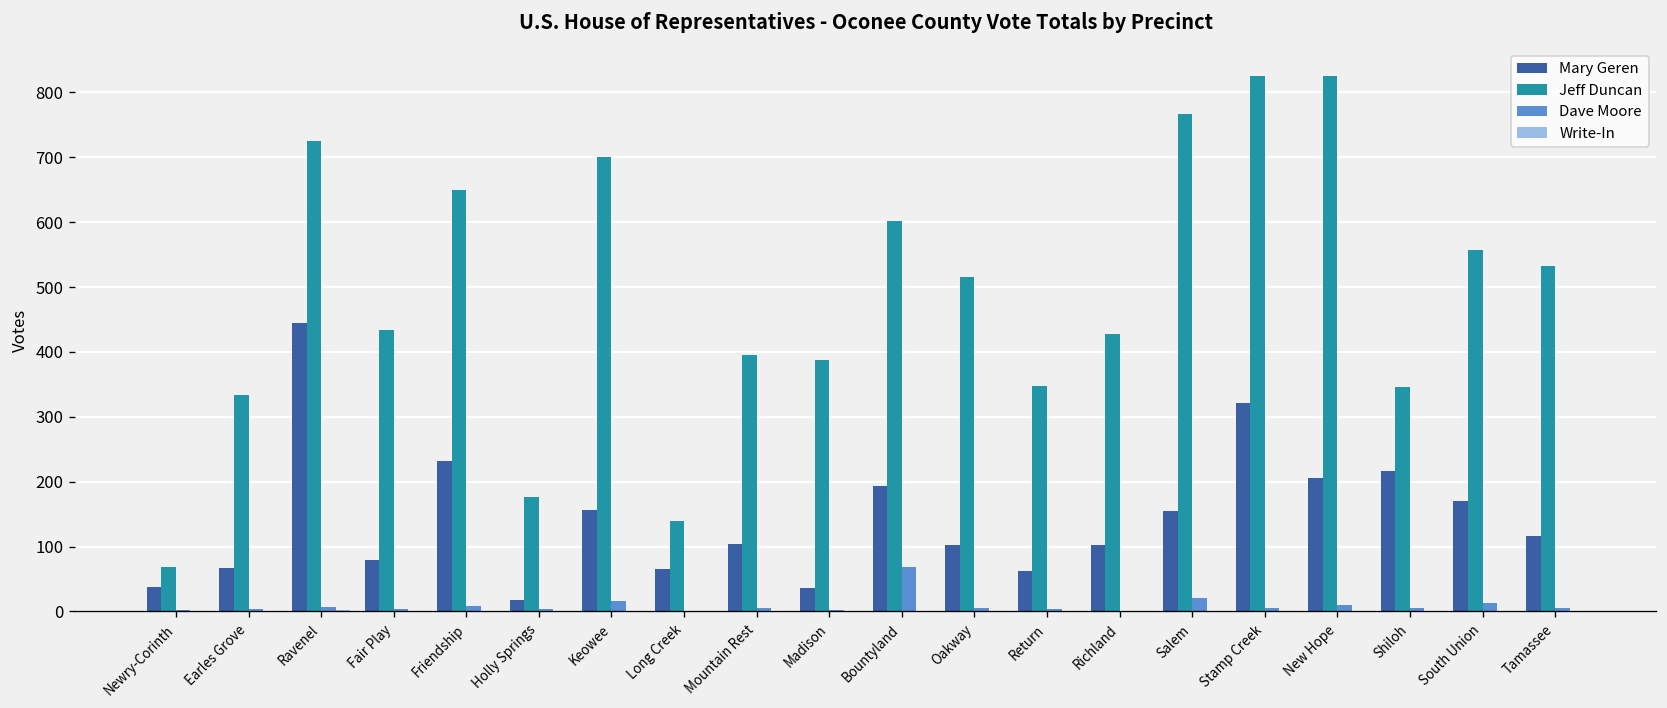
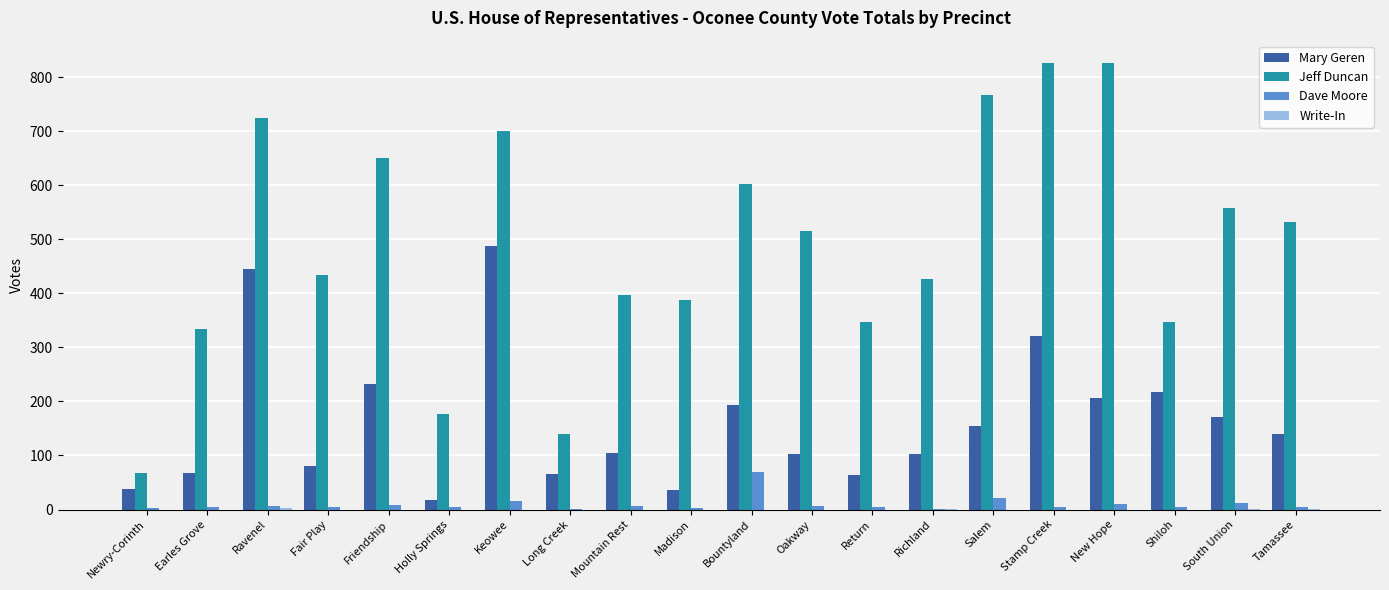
  {
    "Mary Geren": {
      "Newry-Corinth": 40,
      "Earles Grove": 70,
      "Ravenel": 450,
      "Fair Play": 80,
      "Friendship": 230,
      "Holly Springs": 20,
-     "Keowee": 160,
+     "Keowee": 490,
      "Long Creek": 70,
      "Mountain Rest": 100,
      "Madison": 40,
      "Bountyland": 190,
      "Oakway": 100,
      "Return": 60,
      "Richland": 100,
      "Salem": 160,
      "Stamp Creek": 320,
      "New Hope": 210,
      "Shiloh": 220,
      "South Union": 170,
-     "Tamassee": 120
+     "Tamassee": 140
    },
    "Jeff Duncan": {
      "Newry-Corinth": 70,
      "Earles Grove": 330,
      "Ravenel": 730,
      "Fair Play": 430,
      "Friendship": 650,
      "Holly Springs": 180,
      "Keowee": 700,
      "Long Creek": 140,
      "Mountain Rest": 400,
      "Madison": 390,
      "Bountyland": 600,
      "Oakway": 520,
      "Return": 350,
      "Richland": 430,
      "Salem": 770,
      "Stamp Creek": 830,
      "New Hope": 830,
      "Shiloh": 350,
      "South Union": 560,
      "Tamassee": 530
    },
    "Dave Moore": {
      "Ravenel": 10,
      "Friendship": 10,
      "Keowee": 20,
      "Mountain Rest": 10,
      "Bountyland": 70,
      "Oakway": 10,
      "Salem": 20,
      "Stamp Creek": 10,
      "New Hope": 10,
      "Shiloh": 10,
      "South Union": 10,
      "Tamassee": 10
    },
    "Write-In": {
      "Newry-Corinth": 0,
      "Earles Grove": 0,
      "Fair Play": 0,
      "Friendship": 0,
      "Holly Springs": 0,
      "Keowee": 0,
      "Long Creek": 0,
      "Mountain Rest": 0,
      "Madison": 0,
      "Bountyland": 0,
      "Oakway": 0,
      "Return": 0,
      "Salem": 0,
      "Stamp Creek": 0,
      "New Hope": 0,
      "Shiloh": 0
    }
  }
